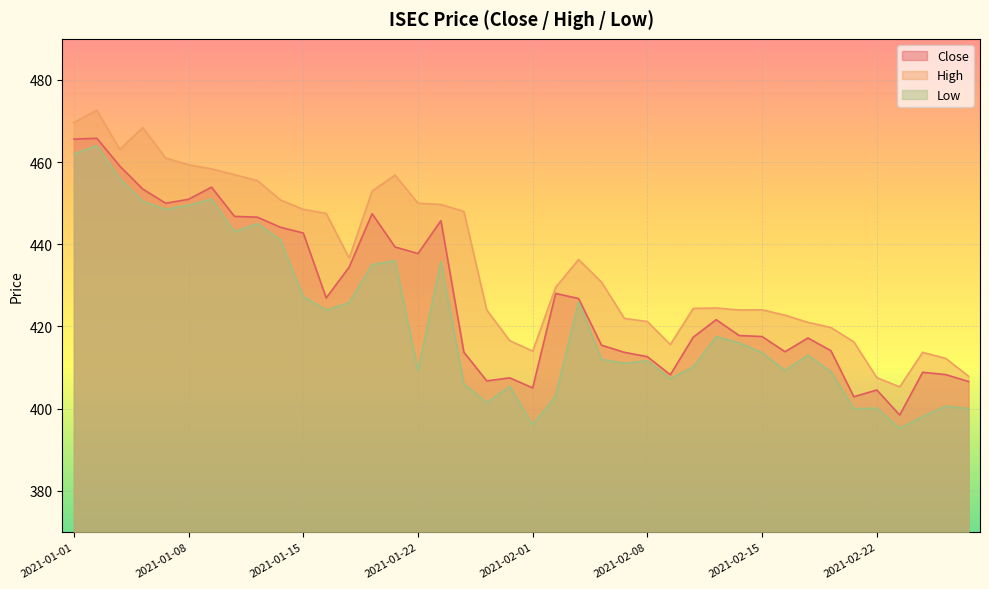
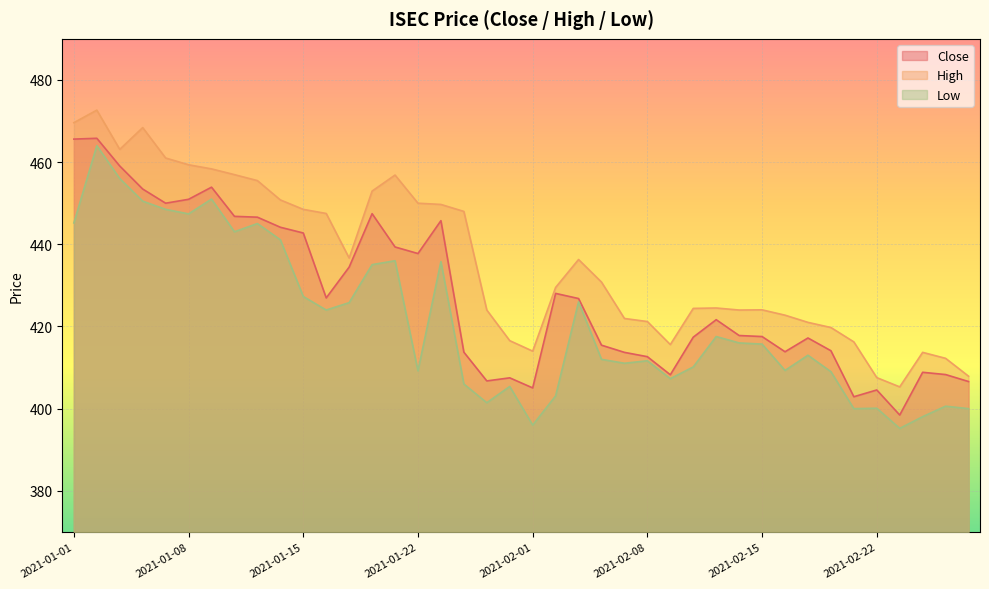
  {
    "Low": {
-     "2021-01-01": 462,
-     "2021-01-08": 450,
+     "2021-01-01": 445,
+     "2021-01-08": 447,
      "2021-01-15": 427,
      "2021-01-22": 409,
      "2021-02-01": 396,
      "2021-02-08": 412,
-     "2021-02-15": 414,
+     "2021-02-15": 416,
      "2021-02-22": 400
    }
  }
